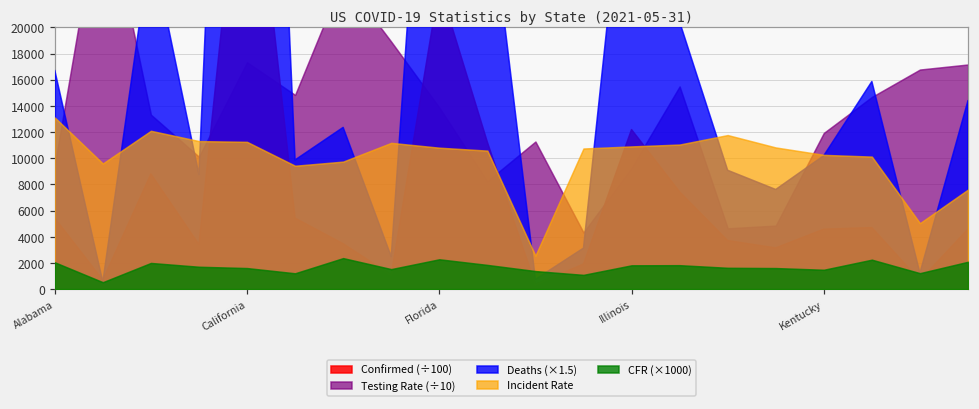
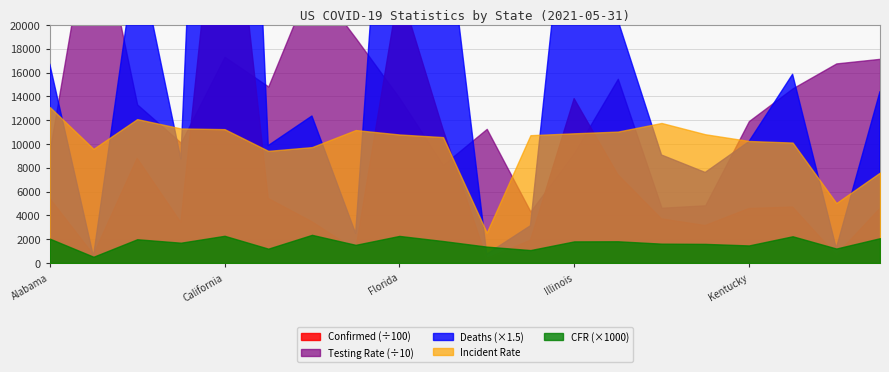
  {
    "Confirmed (÷100)": {
      "Alabama": 5400,
-     "Illinois": 12200,
+     "Illinois": 13800,
      "Kentucky": 4600
    },
    "Testing Rate (÷10)": {
      "Alabama": 9500,
      "California": 17300,
      "Florida": 13900,
      "Illinois": 9300,
      "Kentucky": 11900
    },
    "Deaths (×1.5)": {
      "Alabama": 16700
    },
    "Incident Rate": {
      "Alabama": 13100,
      "California": 11300,
      "Florida": 10800,
      "Illinois": 10900
    },
    "CFR (×1000)": {
      "Alabama": 2100,
-     "California": 1600,
+     "California": 2300,
      "Florida": 2300,
      "Illinois": 1800,
      "Kentucky": 1500
    }
  }
